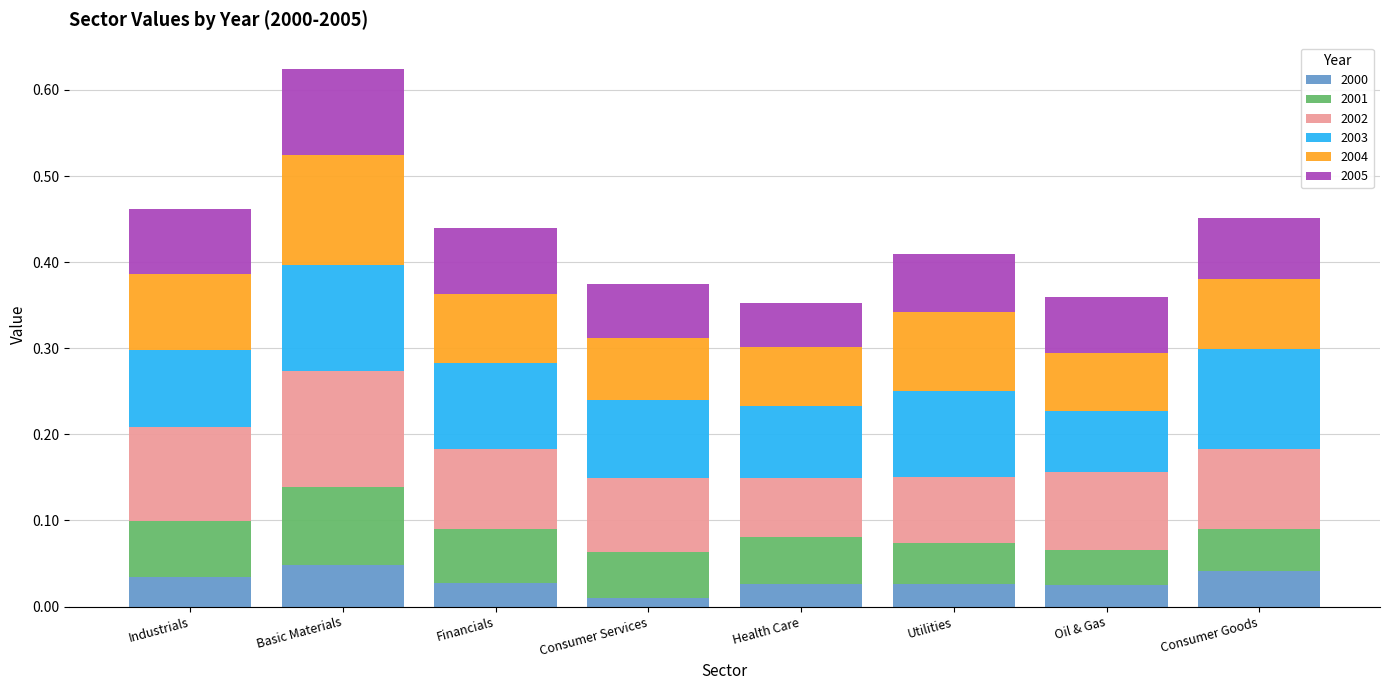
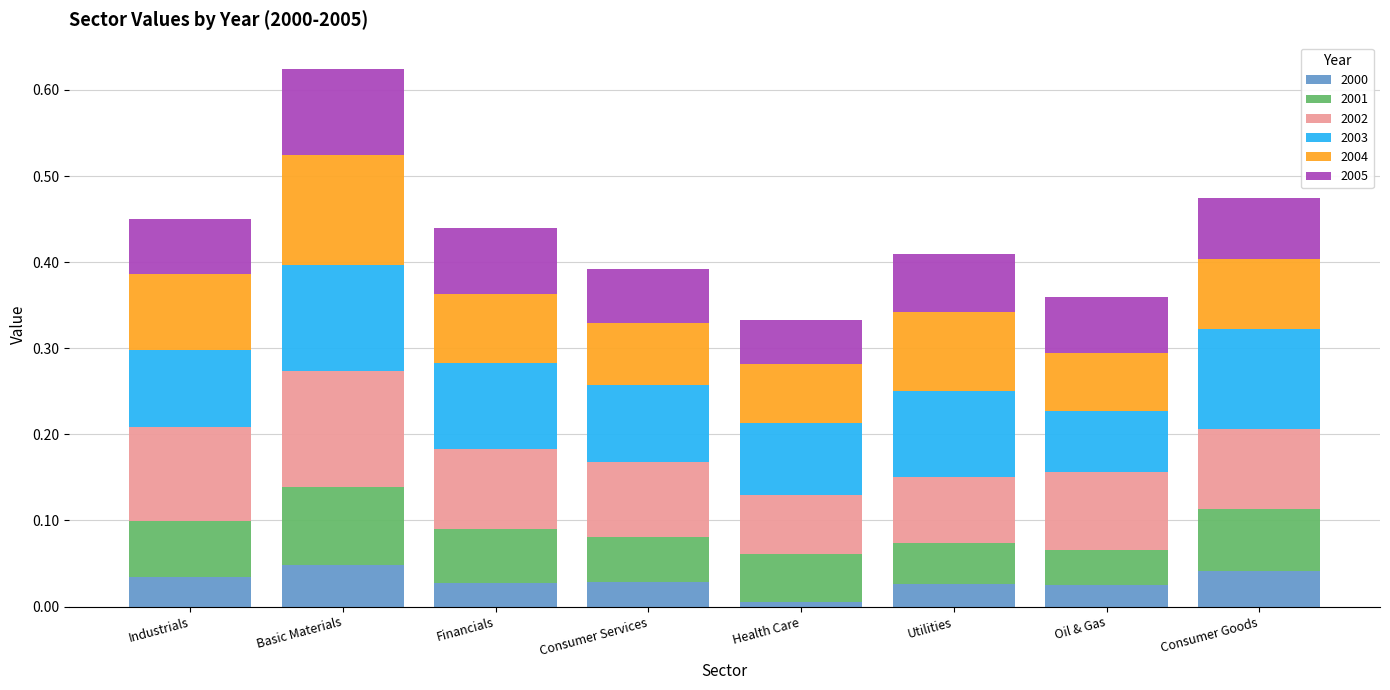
  {
    "2000": {
      "Industrials": 0.03,
      "Basic Materials": 0.05,
      "Financials": 0.03,
-     "Consumer Services": 0.01,
-     "Health Care": 0.03,
+     "Consumer Services": 0.03,
+     "Health Care": 0.01,
      "Utilities": 0.03,
      "Oil & Gas": 0.03,
      "Consumer Goods": 0.04
    },
    "2001": {
      "Industrials": 0.07,
      "Basic Materials": 0.09,
      "Financials": 0.06,
      "Consumer Services": 0.05,
      "Health Care": 0.05,
      "Utilities": 0.05,
      "Oil & Gas": 0.04,
-     "Consumer Goods": 0.05
+     "Consumer Goods": 0.07
    },
    "2002": {
      "Industrials": 0.11,
      "Basic Materials": 0.14,
      "Financials": 0.09,
      "Consumer Services": 0.09,
      "Health Care": 0.07,
      "Utilities": 0.08,
      "Oil & Gas": 0.09,
      "Consumer Goods": 0.09
    },
    "2003": {
      "Industrials": 0.09,
      "Basic Materials": 0.12,
      "Financials": 0.10,
      "Consumer Services": 0.09,
      "Health Care": 0.08,
      "Utilities": 0.10,
      "Oil & Gas": 0.07,
      "Consumer Goods": 0.12
    },
    "2004": {
      "Industrials": 0.09,
      "Basic Materials": 0.13,
      "Financials": 0.08,
      "Consumer Services": 0.07,
      "Health Care": 0.07,
      "Utilities": 0.09,
      "Oil & Gas": 0.07,
      "Consumer Goods": 0.08
    },
    "2005": {
-     "Industrials": 0.08,
+     "Industrials": 0.06,
      "Basic Materials": 0.10,
      "Financials": 0.08,
      "Consumer Services": 0.06,
      "Health Care": 0.05,
      "Utilities": 0.07,
      "Oil & Gas": 0.07,
      "Consumer Goods": 0.07
    }
  }
